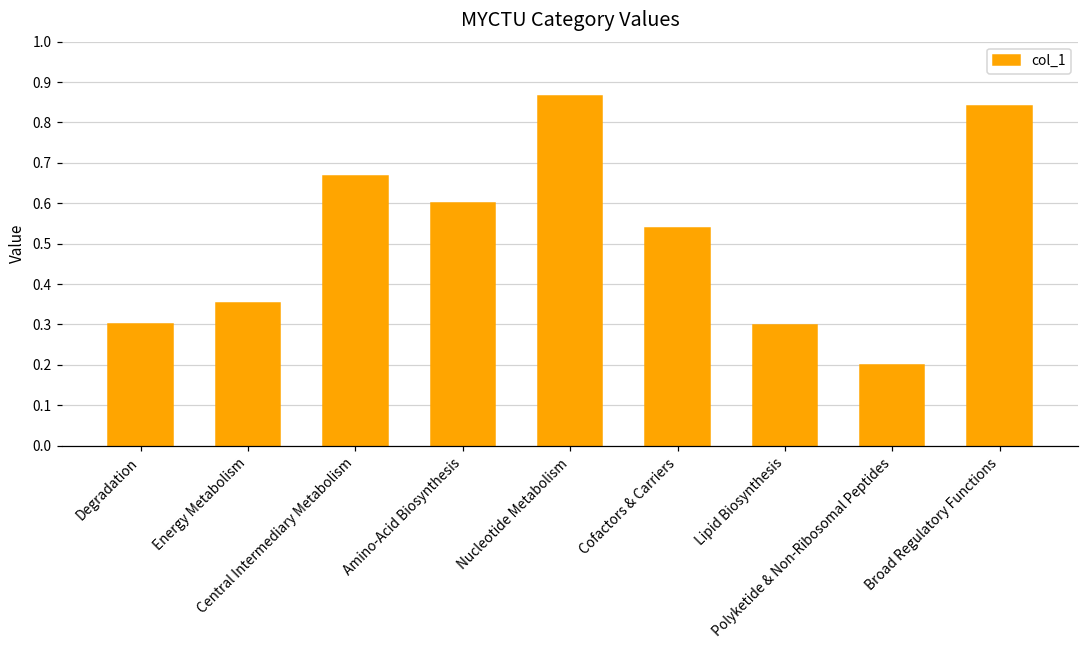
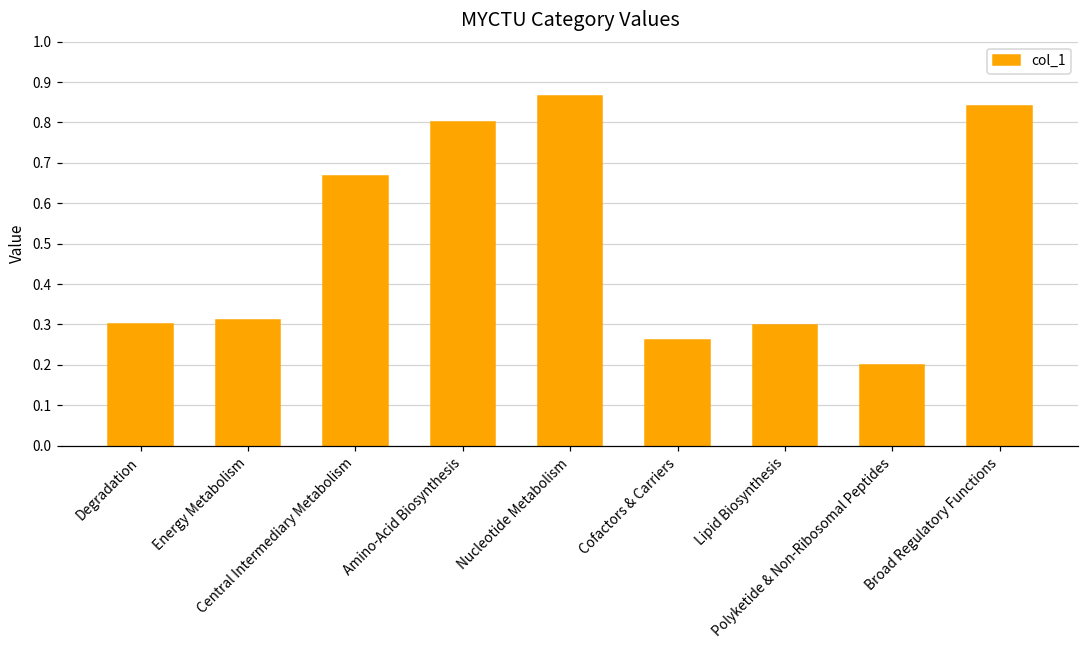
  {
    "Degradation": 0.30,
-   "Energy Metabolism": 0.35,
+   "Energy Metabolism": 0.31,
    "Central Intermediary Metabolism": 0.67,
-   "Amino-Acid Biosynthesis": 0.6,
+   "Amino-Acid Biosynthesis": 0.8,
    "Nucleotide Metabolism": 0.87,
-   "Cofactors & Carriers": 0.54,
+   "Cofactors & Carriers": 0.26,
    "Lipid Biosynthesis": 0.30,
    "Polyketide & Non-Ribosomal Peptides": 0.20,
    "Broad Regulatory Functions": 0.84
  }
